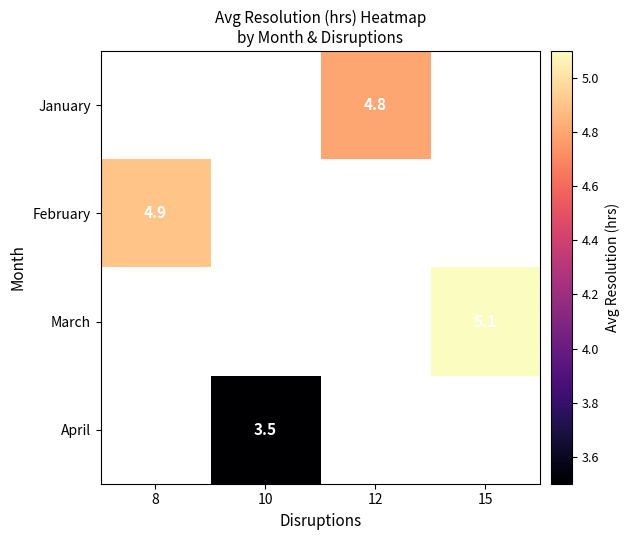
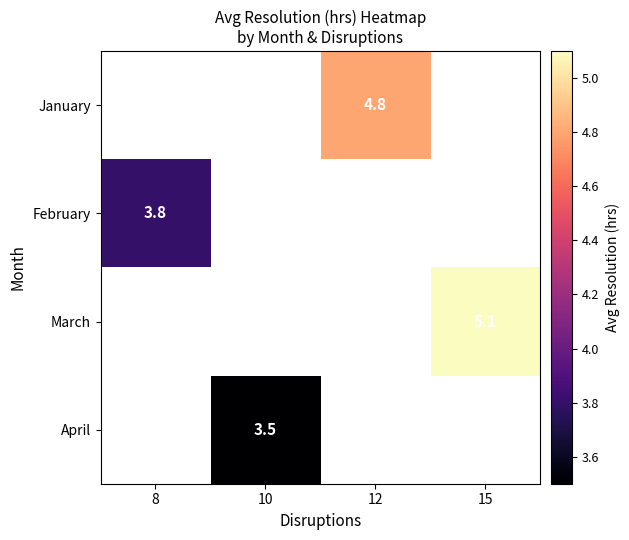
  {
    "January": {
      "12": 4.8
    },
    "February": {
-     "8": 4.9
+     "8": 3.8
    },
    "March": {
      "15": 5.1
    },
    "April": {
      "10": 3.5
    }
  }
